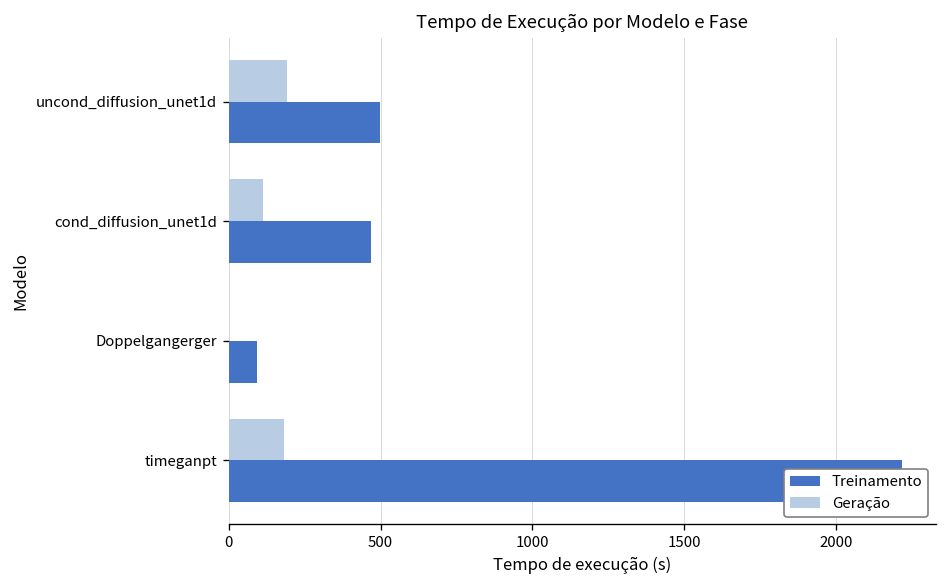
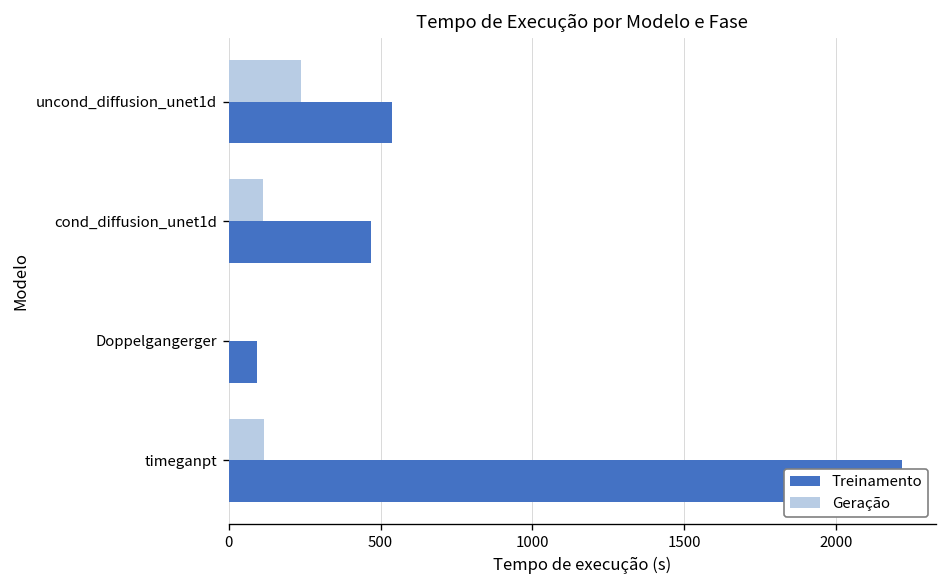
  {
    "Treinamento": {
-     "uncond_diffusion_unet1d": 500,
+     "uncond_diffusion_unet1d": 540,
      "cond_diffusion_unet1d": 470,
      "Doppelgangerger": 90
    },
    "Geração": {
-     "uncond_diffusion_unet1d": 190,
+     "uncond_diffusion_unet1d": 240,
      "cond_diffusion_unet1d": 110,
-     "timeganpt": 180
+     "timeganpt": 120
    }
  }
